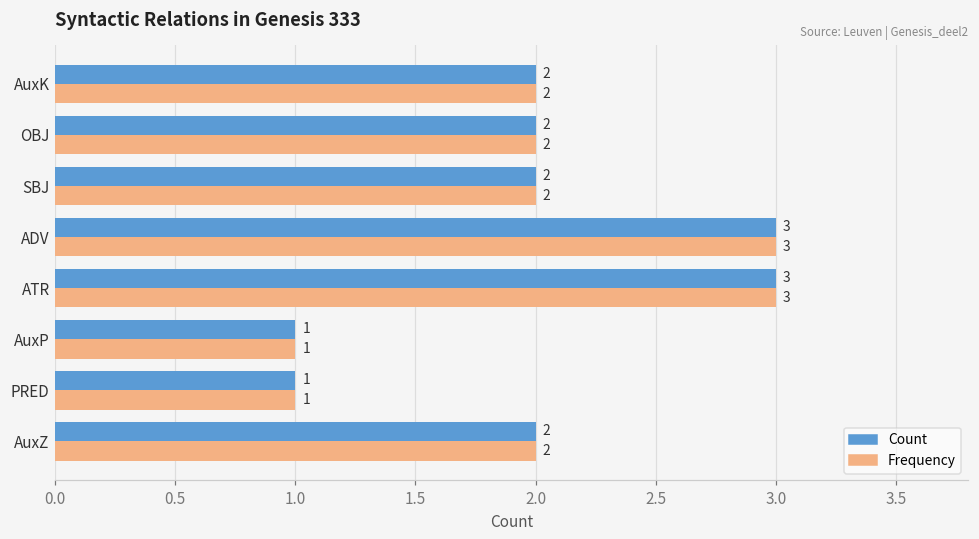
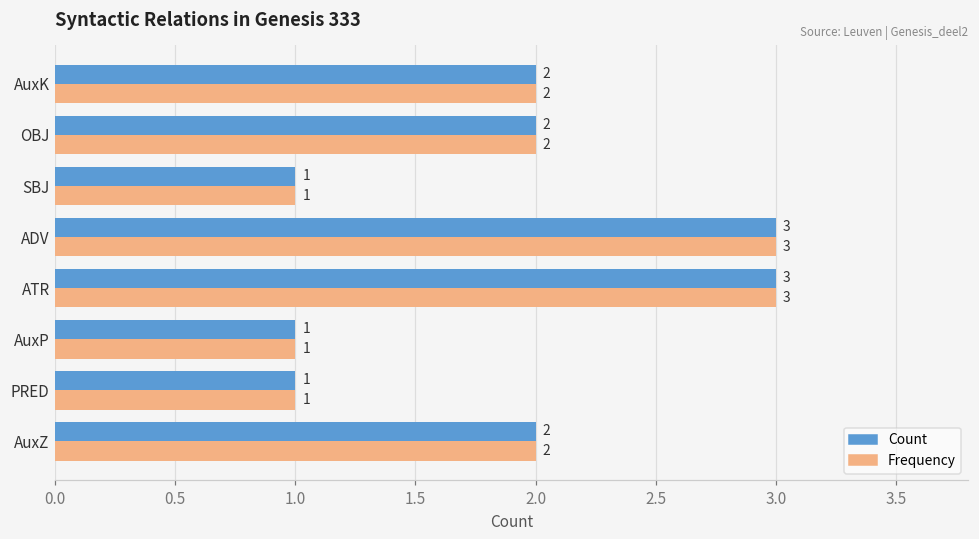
  {
    "Count": {
      "AuxK": 2,
      "OBJ": 2,
-     "SBJ": 2,
+     "SBJ": 1,
      "ADV": 3,
      "ATR": 3,
      "AuxP": 1,
      "PRED": 1,
      "AuxZ": 2
    },
    "Frequency": {
      "AuxK": 2,
      "OBJ": 2,
-     "SBJ": 2,
+     "SBJ": 1,
      "ADV": 3,
      "ATR": 3,
      "AuxP": 1,
      "PRED": 1,
      "AuxZ": 2
    }
  }
